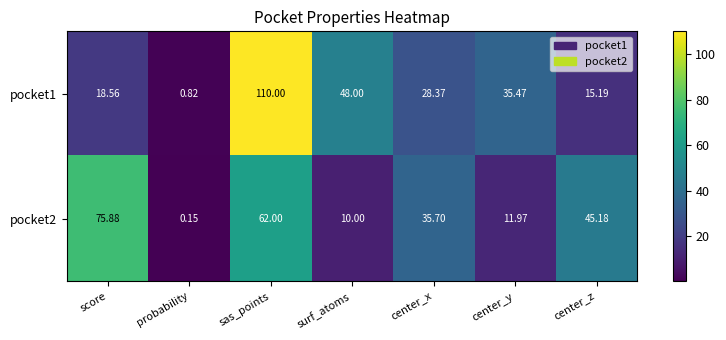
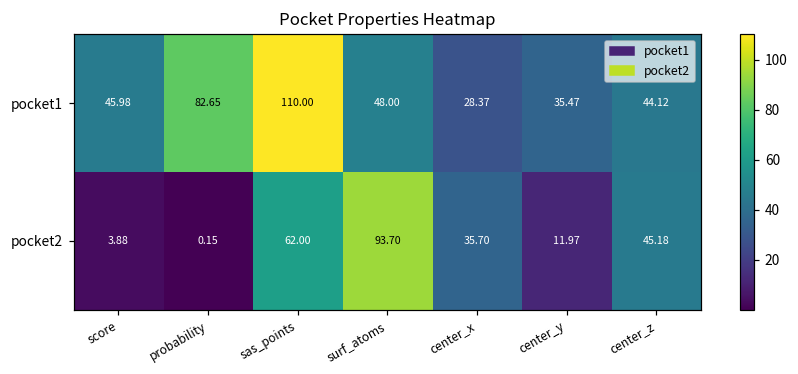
  {
    "pocket1": {
-     "score": 18.56,
-     "probability": 0.82,
+     "score": 45.98,
+     "probability": 82.65,
      "sas_points": 110.00,
      "surf_atoms": 48.00,
      "center_x": 28.37,
      "center_y": 35.47,
-     "center_z": 15.19
+     "center_z": 44.12
    },
    "pocket2": {
-     "score": 75.88,
+     "score": 3.88,
      "probability": 0.15,
      "sas_points": 62.00,
-     "surf_atoms": 10.00,
+     "surf_atoms": 93.70,
      "center_x": 35.70,
      "center_y": 11.97,
      "center_z": 45.18
    }
  }
